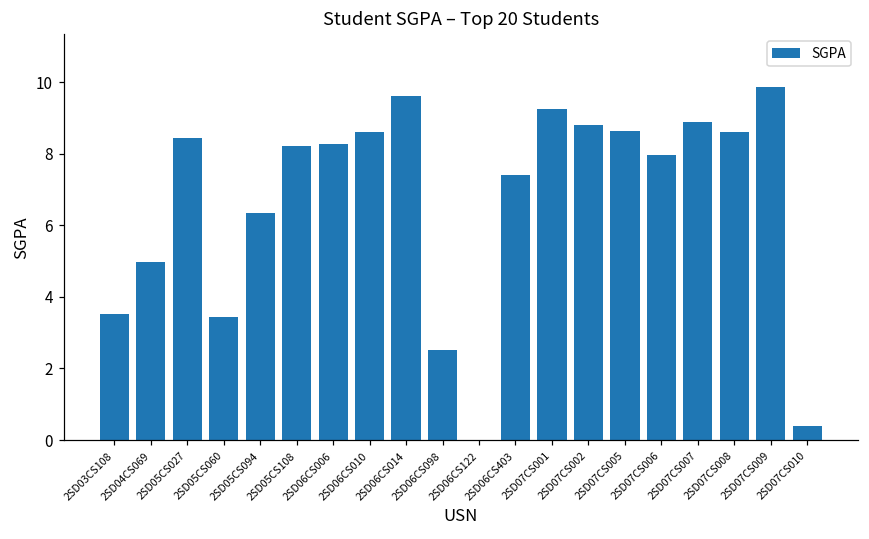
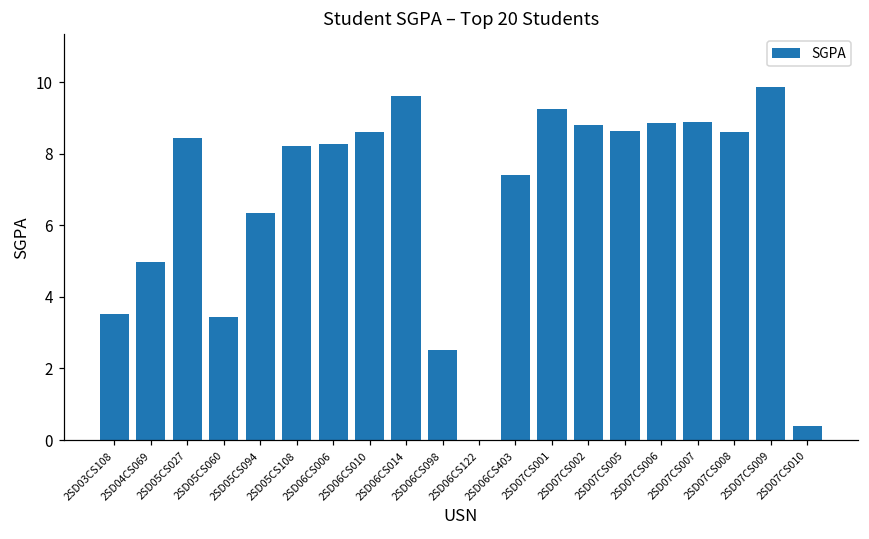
  {
    "2SD03CS108": 3.5,
    "2SD04CS069": 5.0,
    "2SD05CS027": 8.4,
    "2SD05CS060": 3.5,
    "2SD05CS094": 6.4,
    "2SD05CS108": 8.2,
    "2SD06CS006": 8.3,
    "2SD06CS010": 8.6,
    "2SD06CS014": 9.6,
    "2SD06CS098": 2.5,
    "2SD06CS122": 0.0,
    "2SD06CS403": 7.4,
    "2SD07CS001": 9.3,
    "2SD07CS002": 8.8,
    "2SD07CS005": 8.6,
-   "2SD07CS006": 8.0,
+   "2SD07CS006": 8.9,
    "2SD07CS007": 8.9,
    "2SD07CS008": 8.6,
    "2SD07CS009": 9.9,
    "2SD07CS010": 0.4
  }
